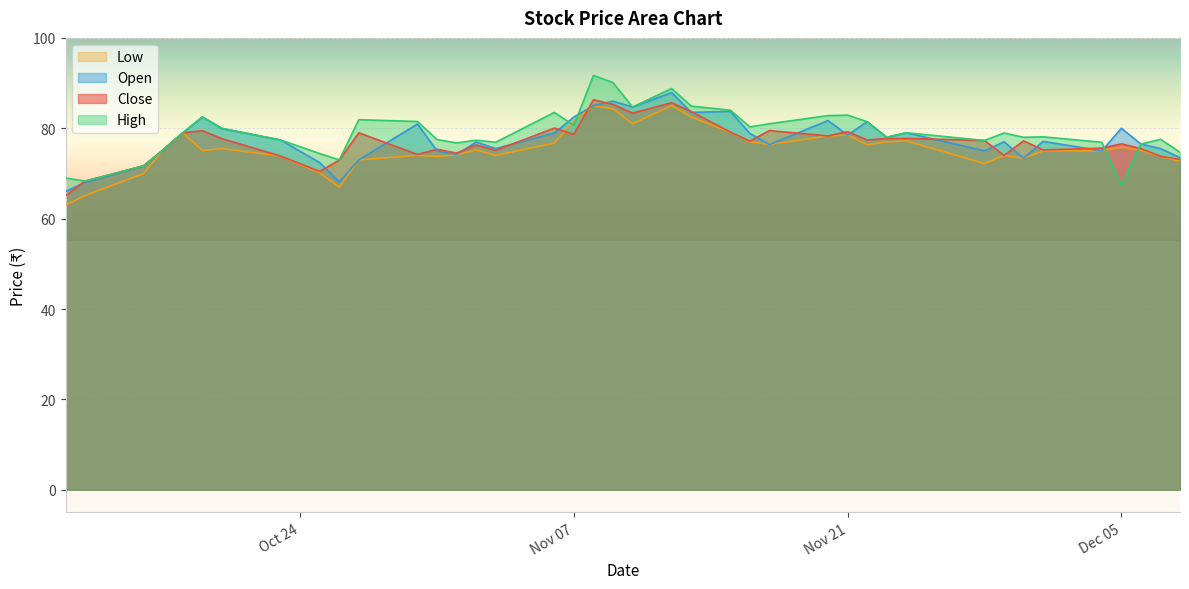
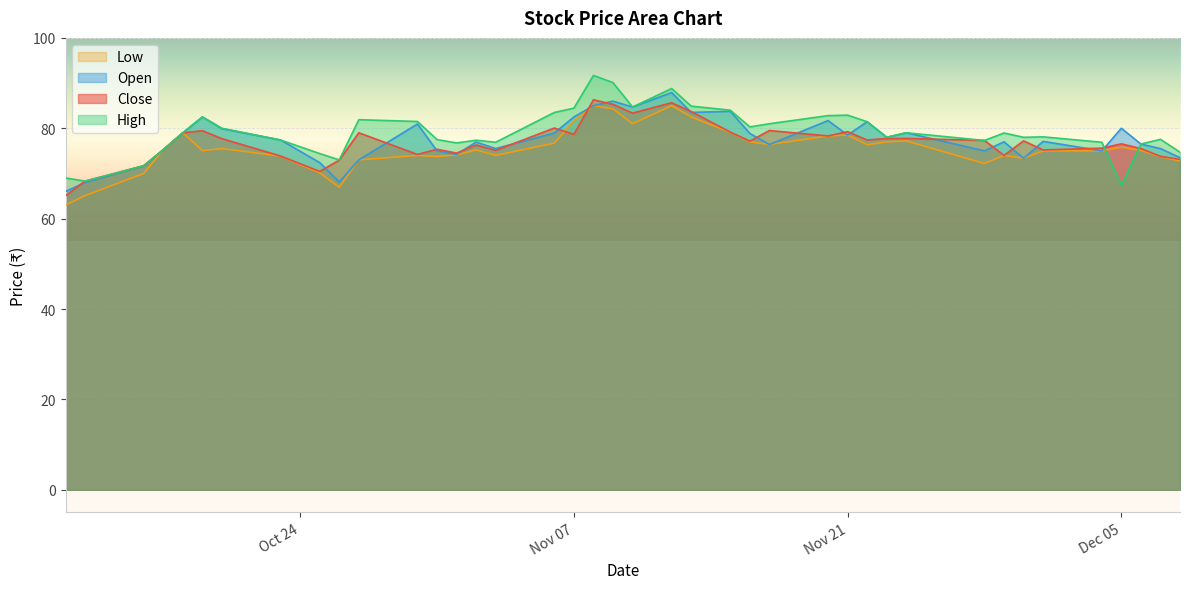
  {
    "Low": {
      "Nov 07": 82,
      "Dec 05": 76
    },
    "Open": {
      "Nov 07": 83,
      "Dec 05": 80
    },
    "Close": {
      "Nov 07": 79,
      "Nov 21": 79,
      "Dec 05": 77
    },
    "High": {
-     "Nov 07": 81,
+     "Nov 07": 84,
      "Nov 21": 83,
      "Dec 05": 67
    }
  }
